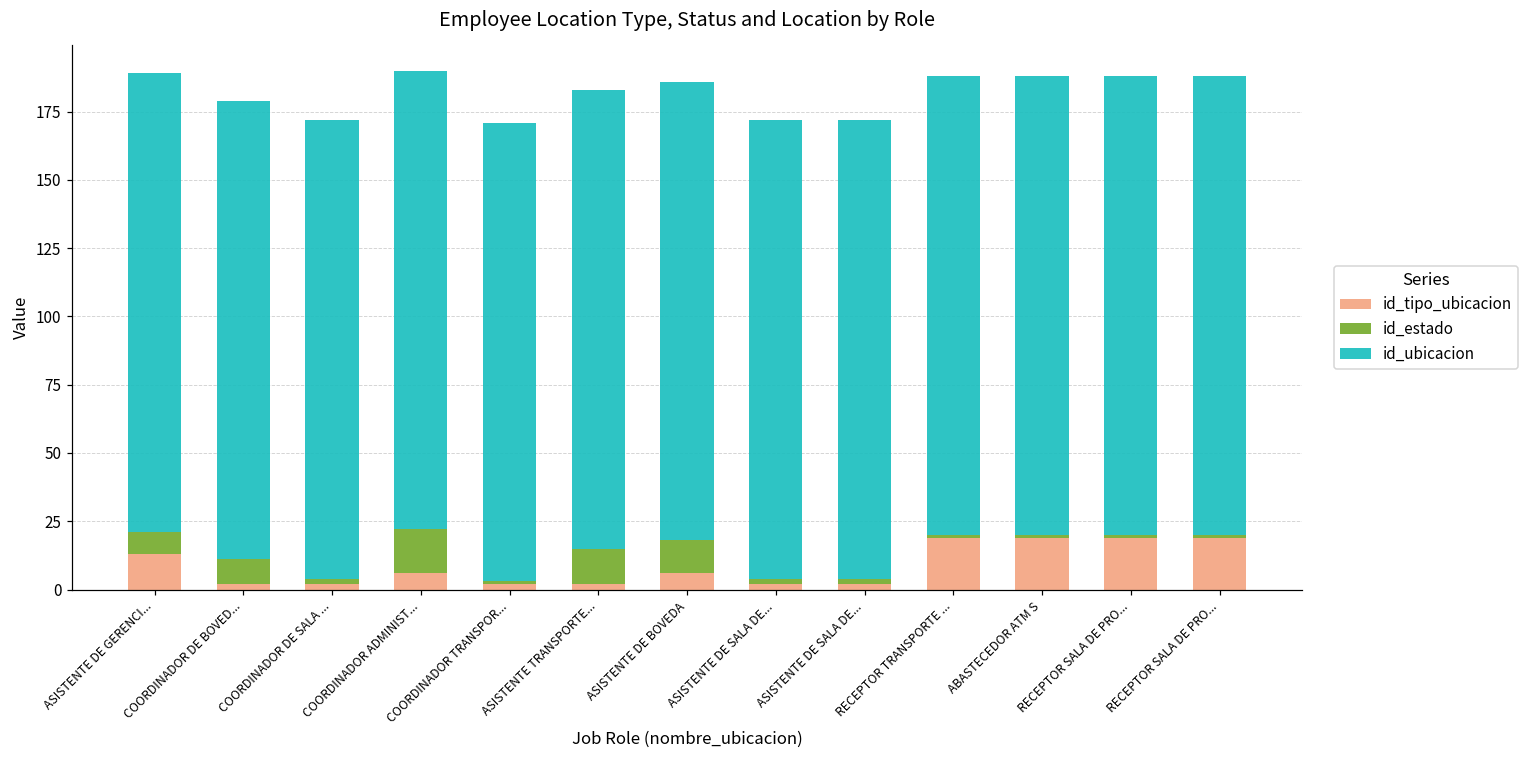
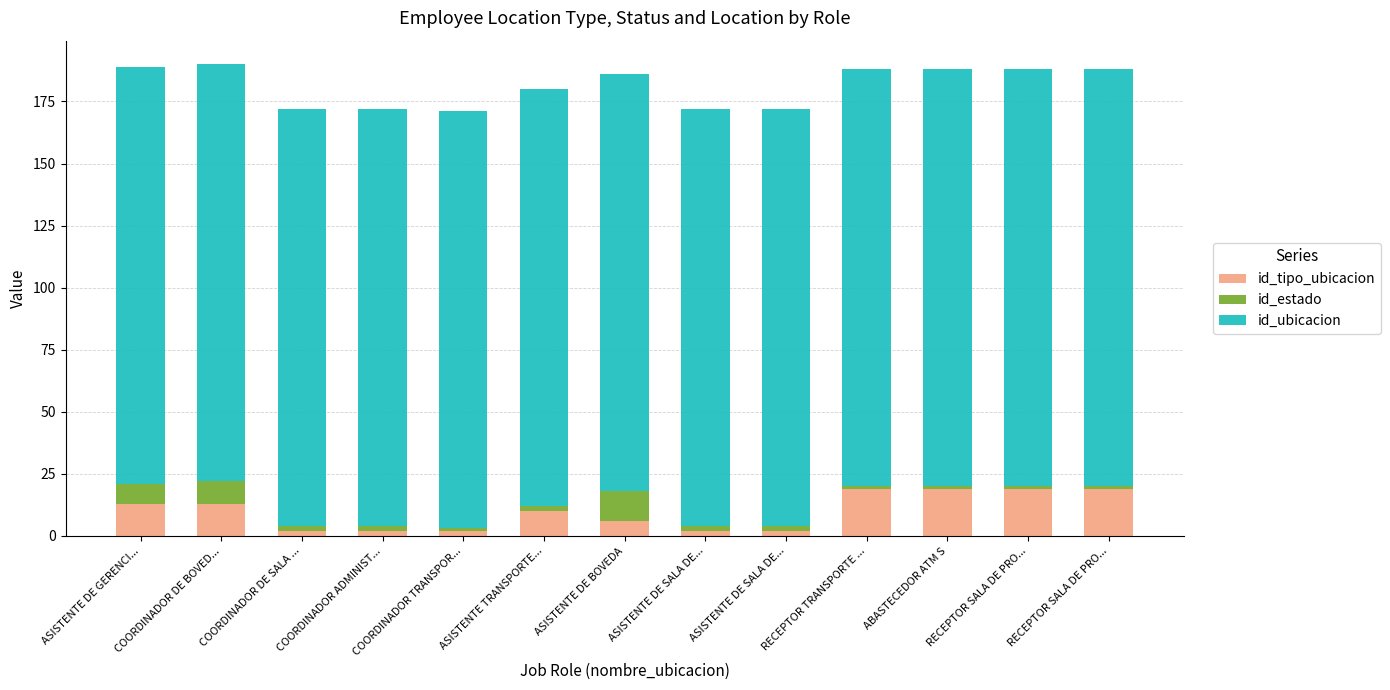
  {
    "id_tipo_ubicacion": {
      "ASISTENTE DE GERENCI...": 13,
-     "COORDINADOR DE BOVED...": 2,
+     "COORDINADOR DE BOVED...": 13,
      "COORDINADOR DE SALA ...": 2,
-     "COORDINADOR ADMINIST...": 6,
+     "COORDINADOR ADMINIST...": 2,
      "COORDINADOR TRANSPOR...": 2,
-     "ASISTENTE TRANSPORTE...": 2,
+     "ASISTENTE TRANSPORTE...": 10,
      "ASISTENTE DE BOVEDA": 6,
      "RECEPTOR TRANSPORTE ...": 19,
      "ABASTECEDOR ATM S": 19
    },
    "id_estado": {
      "ASISTENTE DE GERENCI...": 8,
      "COORDINADOR DE BOVED...": 9,
      "COORDINADOR DE SALA ...": 2,
-     "COORDINADOR ADMINIST...": 16,
-     "ASISTENTE TRANSPORTE...": 13,
+     "COORDINADOR ADMINIST...": 2,
+     "ASISTENTE TRANSPORTE...": 2,
      "ASISTENTE DE BOVEDA": 12
    },
    "id_ubicacion": {
      "ASISTENTE DE GERENCI...": 168,
      "COORDINADOR DE BOVED...": 168,
      "COORDINADOR DE SALA ...": 168,
      "COORDINADOR ADMINIST...": 168,
      "COORDINADOR TRANSPOR...": 168,
      "ASISTENTE TRANSPORTE...": 168,
      "ASISTENTE DE BOVEDA": 168,
      "RECEPTOR TRANSPORTE ...": 168,
      "ABASTECEDOR ATM S": 168
    }
  }
